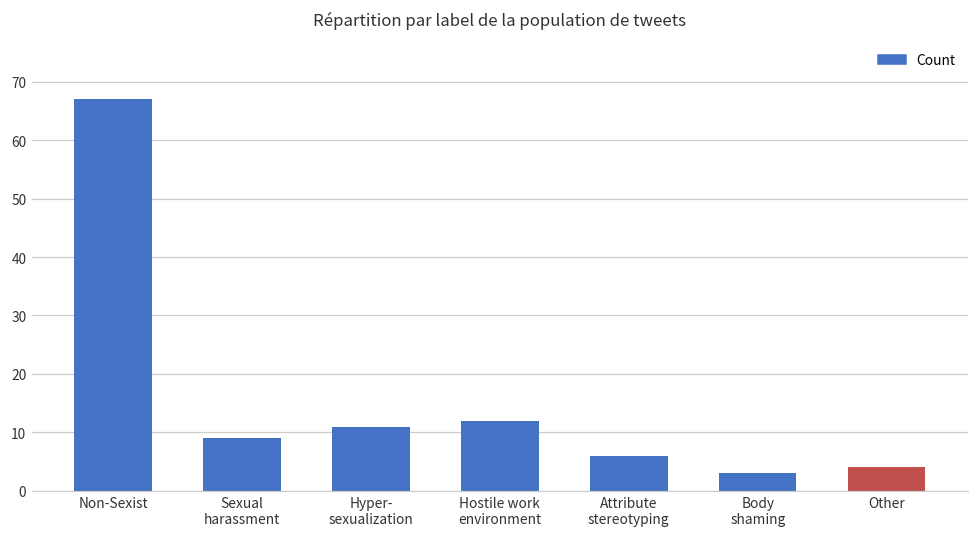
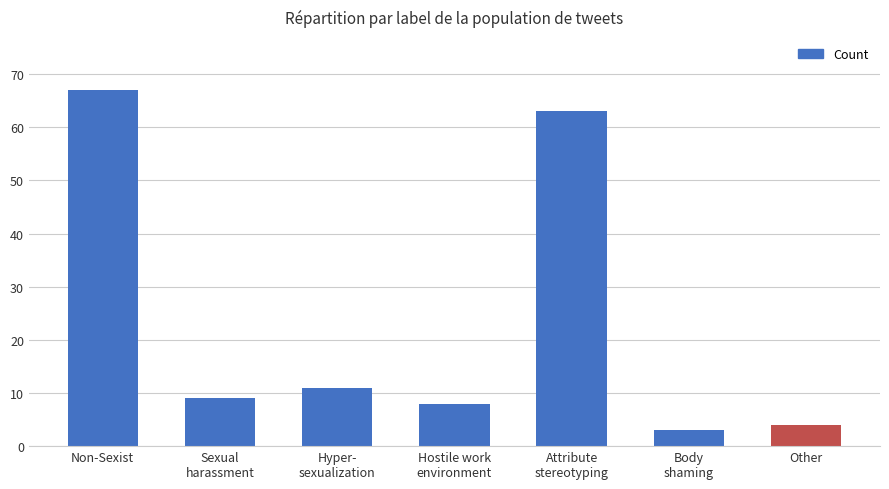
  {
    "Non-Sexist": 67,
    "Sexual harassment": 9,
    "Hyper- sexualization": 11,
-   "Hostile work environment": 12,
-   "Attribute stereotyping": 6,
+   "Hostile work environment": 8,
+   "Attribute stereotyping": 63,
    "Body shaming": 3,
    "Other": 4
  }
